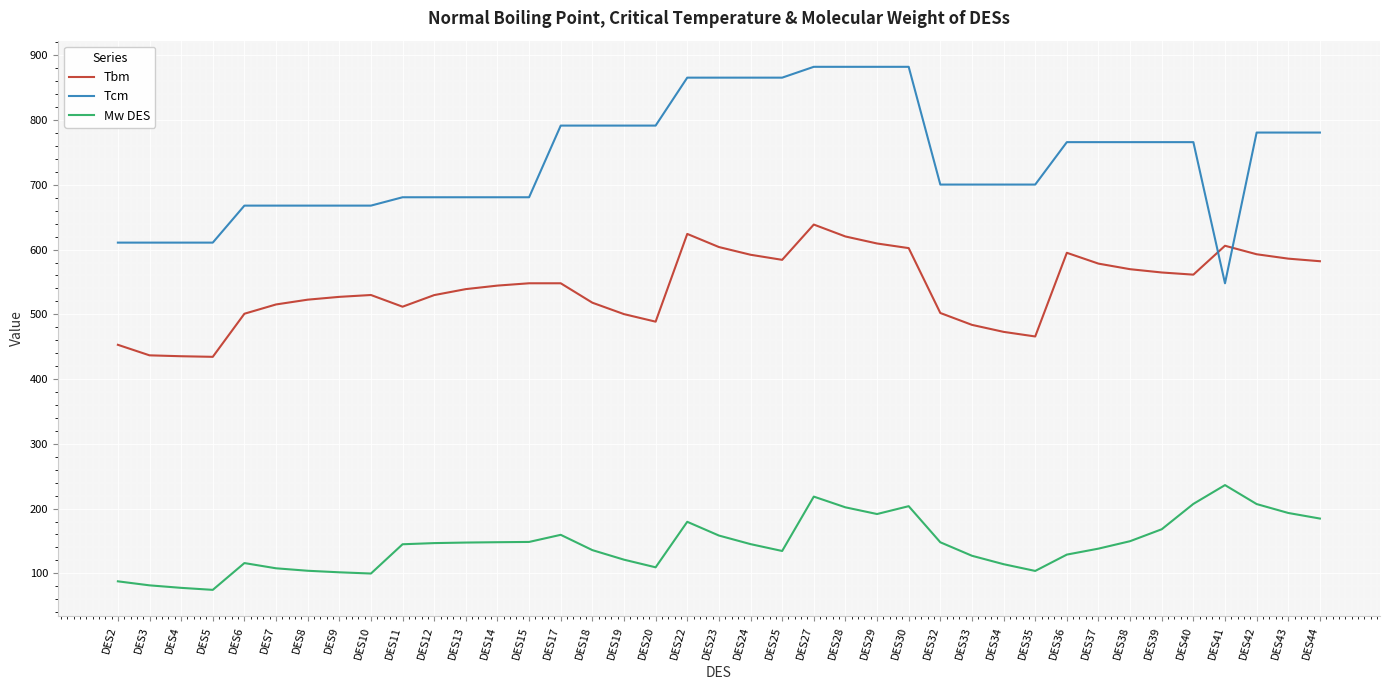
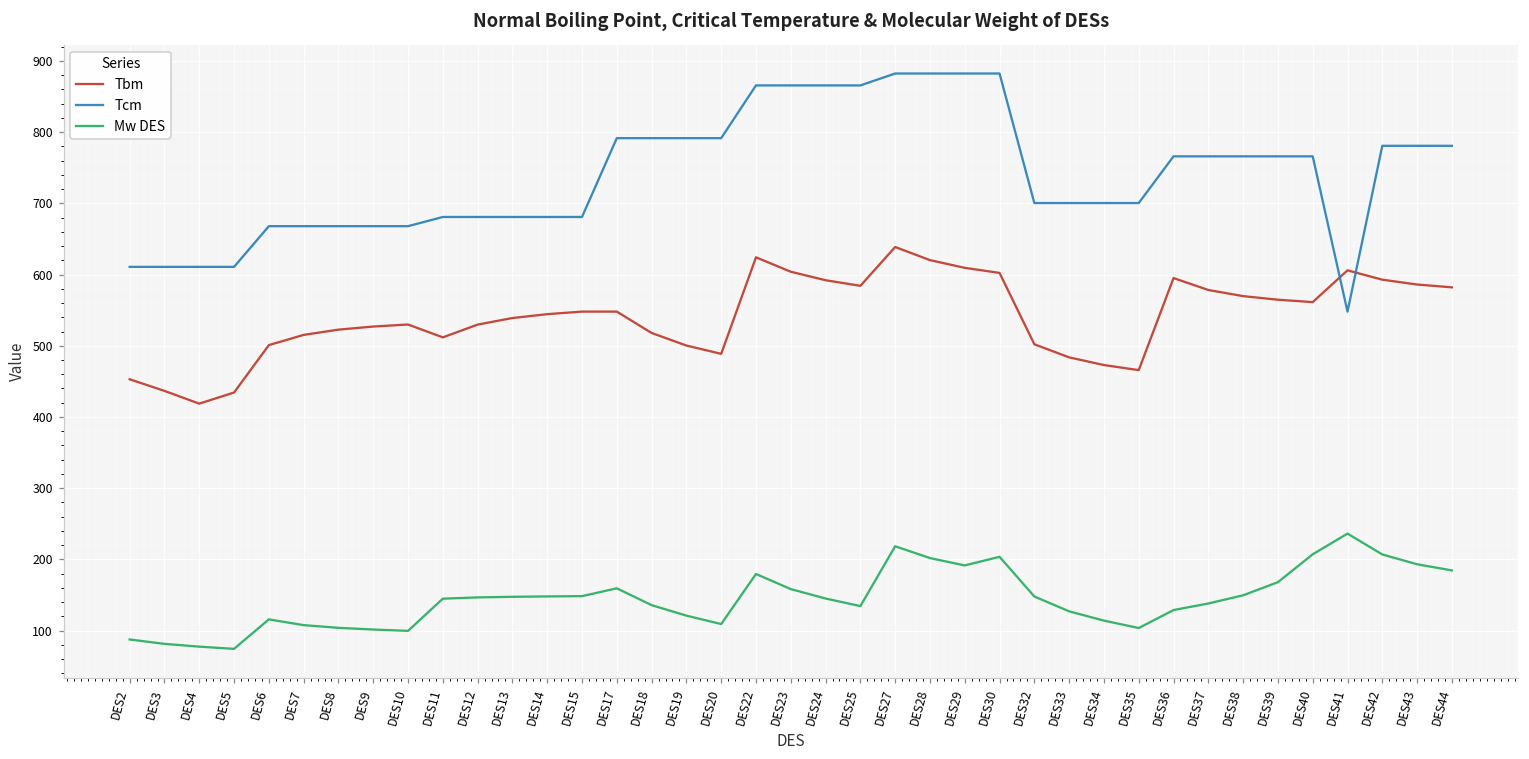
  {
    "Tbm": {
      "DES2": 450,
      "DES3": 440,
-     "DES4": 440,
+     "DES4": 420,
      "DES5": 430,
      "DES6": 500,
      "DES7": 520,
      "DES8": 520,
      "DES9": 530,
      "DES10": 530,
      "DES11": 510,
      "DES12": 530,
      "DES13": 540,
      "DES14": 540,
      "DES15": 550,
      "DES17": 550,
      "DES18": 520,
      "DES19": 500,
      "DES20": 490,
      "DES22": 620,
      "DES23": 600,
      "DES24": 590,
      "DES25": 580,
      "DES27": 640,
      "DES28": 620,
      "DES29": 610,
      "DES30": 600,
      "DES32": 500,
      "DES33": 480,
      "DES34": 470,
      "DES35": 470,
      "DES36": 600,
      "DES37": 580,
      "DES38": 570,
      "DES39": 560,
      "DES40": 560,
      "DES41": 610,
      "DES42": 590,
      "DES43": 590,
      "DES44": 580
    },
    "Tcm": {
      "DES2": 610,
      "DES3": 610,
      "DES4": 610,
      "DES5": 610,
      "DES6": 670,
      "DES7": 670,
      "DES8": 670,
      "DES9": 670,
      "DES10": 670,
      "DES11": 680,
      "DES12": 680,
      "DES13": 680,
      "DES14": 680,
      "DES15": 680,
      "DES17": 790,
      "DES18": 790,
      "DES19": 790,
      "DES20": 790,
      "DES22": 870,
      "DES23": 870,
      "DES24": 870,
      "DES25": 870,
      "DES27": 880,
      "DES28": 880,
      "DES29": 880,
      "DES30": 880,
      "DES32": 700,
      "DES33": 700,
      "DES34": 700,
      "DES35": 700,
      "DES36": 770,
      "DES37": 770,
      "DES38": 770,
      "DES39": 770,
      "DES40": 770,
      "DES41": 550,
      "DES42": 780,
      "DES43": 780,
      "DES44": 780
    },
    "Mw DES": {
      "DES2": 90,
      "DES3": 80,
      "DES4": 80,
      "DES5": 70,
      "DES6": 120,
      "DES7": 110,
      "DES8": 100,
      "DES9": 100,
      "DES10": 100,
      "DES11": 140,
      "DES12": 150,
      "DES13": 150,
      "DES14": 150,
      "DES15": 150,
      "DES17": 160,
      "DES18": 140,
      "DES19": 120,
      "DES20": 110,
      "DES22": 180,
      "DES23": 160,
      "DES24": 150,
      "DES25": 130,
      "DES27": 220,
      "DES28": 200,
      "DES29": 190,
      "DES30": 200,
      "DES32": 150,
      "DES33": 130,
      "DES34": 110,
      "DES35": 100,
      "DES36": 130,
      "DES37": 140,
      "DES38": 150,
      "DES39": 170,
      "DES40": 210,
      "DES41": 240,
      "DES42": 210,
      "DES43": 190,
      "DES44": 180
    }
  }
